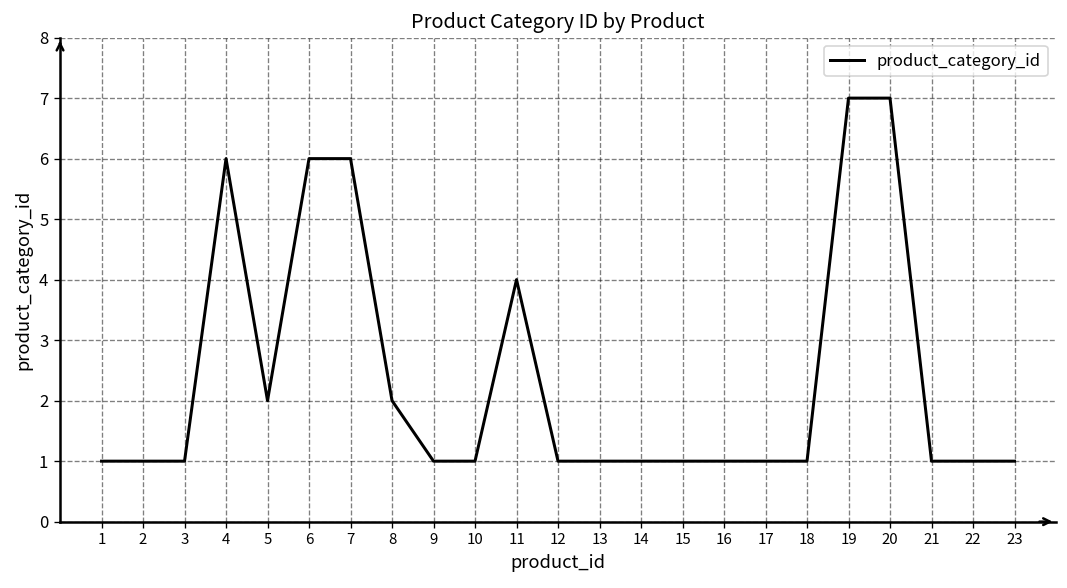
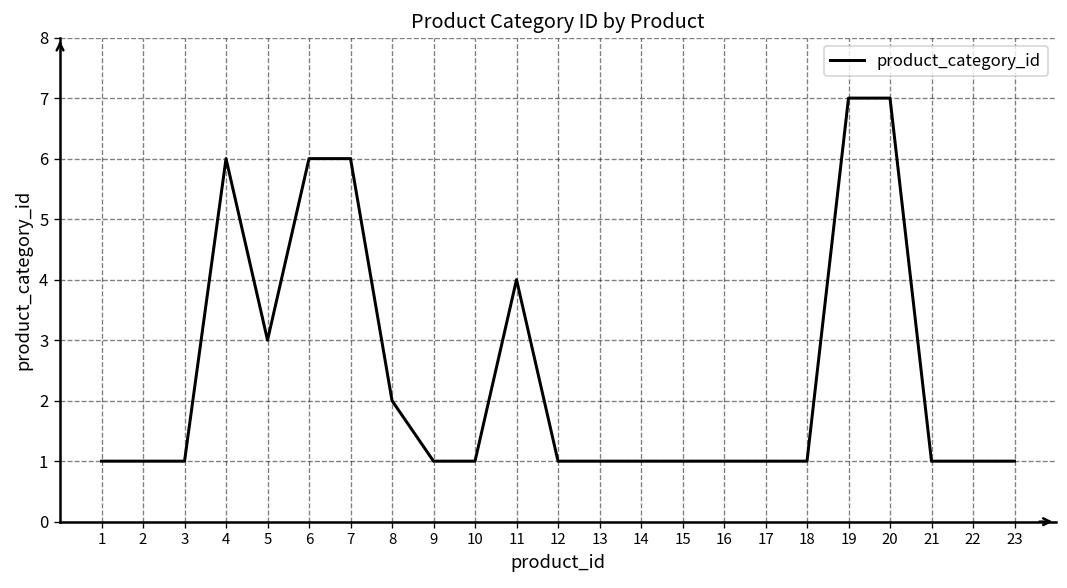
  {
    "1": 1,
    "2": 1,
    "3": 1,
    "4": 6,
-   "5": 2,
+   "5": 3,
    "6": 6,
    "7": 6,
    "8": 2,
    "9": 1,
    "10": 1,
    "11": 4,
    "12": 1,
    "13": 1,
    "14": 1,
    "15": 1,
    "16": 1,
    "17": 1,
    "18": 1,
    "19": 7,
    "20": 7,
    "21": 1,
    "22": 1,
    "23": 1
  }
